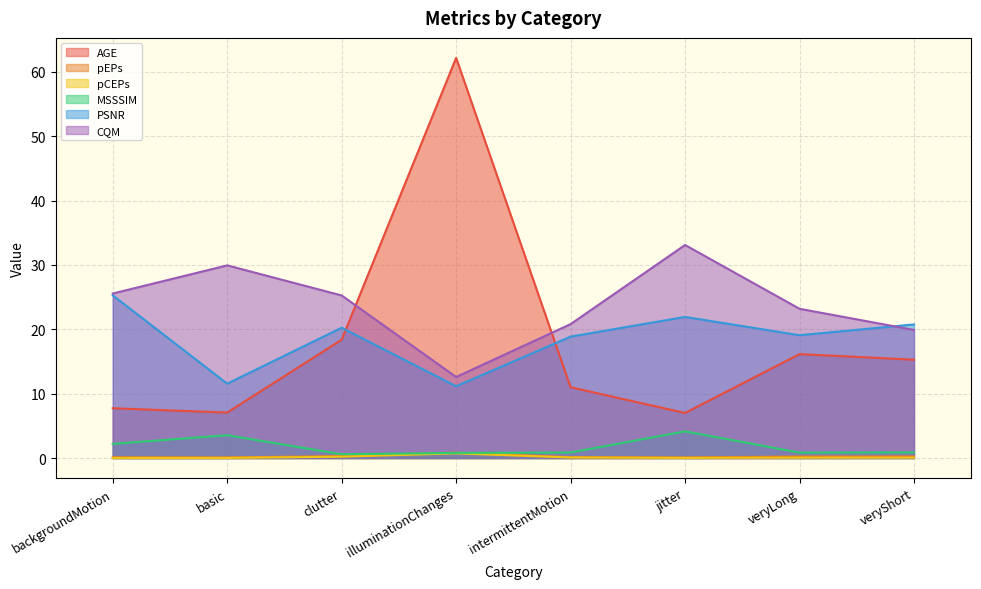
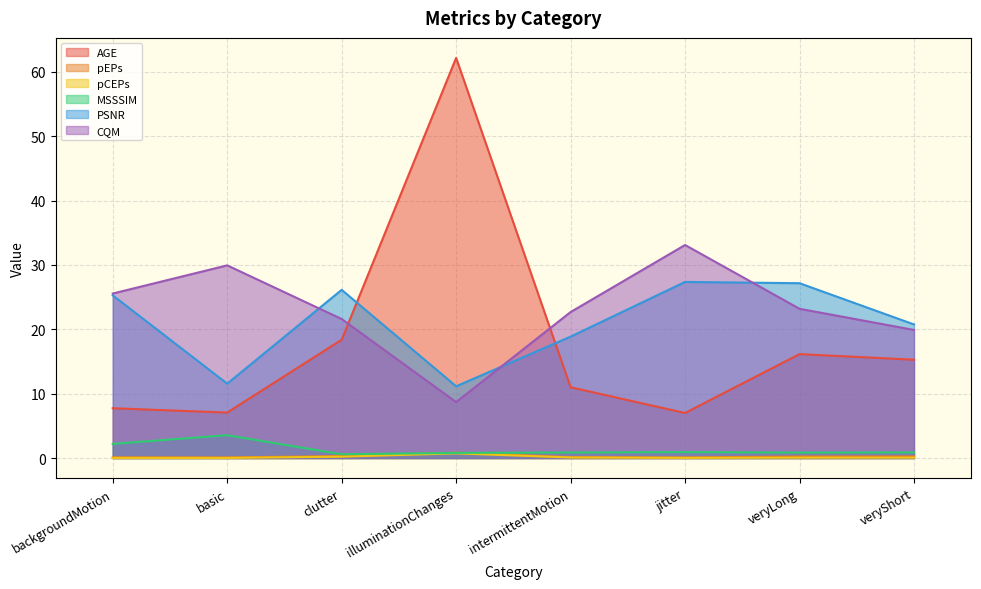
  {
    "MSSSIM": {
      "backgroundMotion": 2,
      "basic": 4,
      "intermittentMotion": 1,
-     "jitter": 4,
+     "jitter": 1,
      "veryLong": 1,
      "veryShort": 1
    },
    "PSNR": {
      "basic": 12,
-     "clutter": 20,
+     "clutter": 26,
      "illuminationChanges": 11,
      "intermittentMotion": 19,
-     "jitter": 22,
-     "veryLong": 19,
+     "jitter": 27,
+     "veryLong": 27,
      "veryShort": 21
    },
    "CQM": {
      "basic": 30,
-     "clutter": 25,
-     "illuminationChanges": 13,
-     "intermittentMotion": 21,
+     "clutter": 22,
+     "illuminationChanges": 9,
+     "intermittentMotion": 23,
      "jitter": 33,
      "veryLong": 23,
      "veryShort": 20
    }
  }
